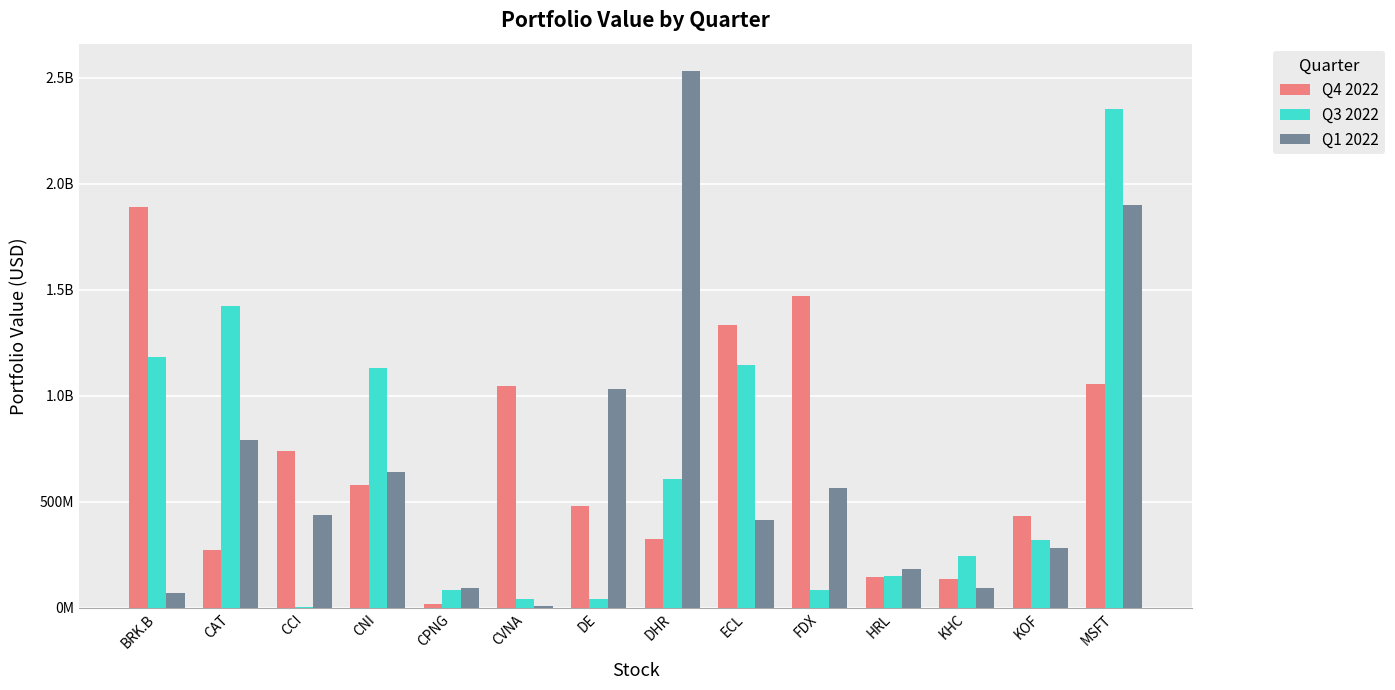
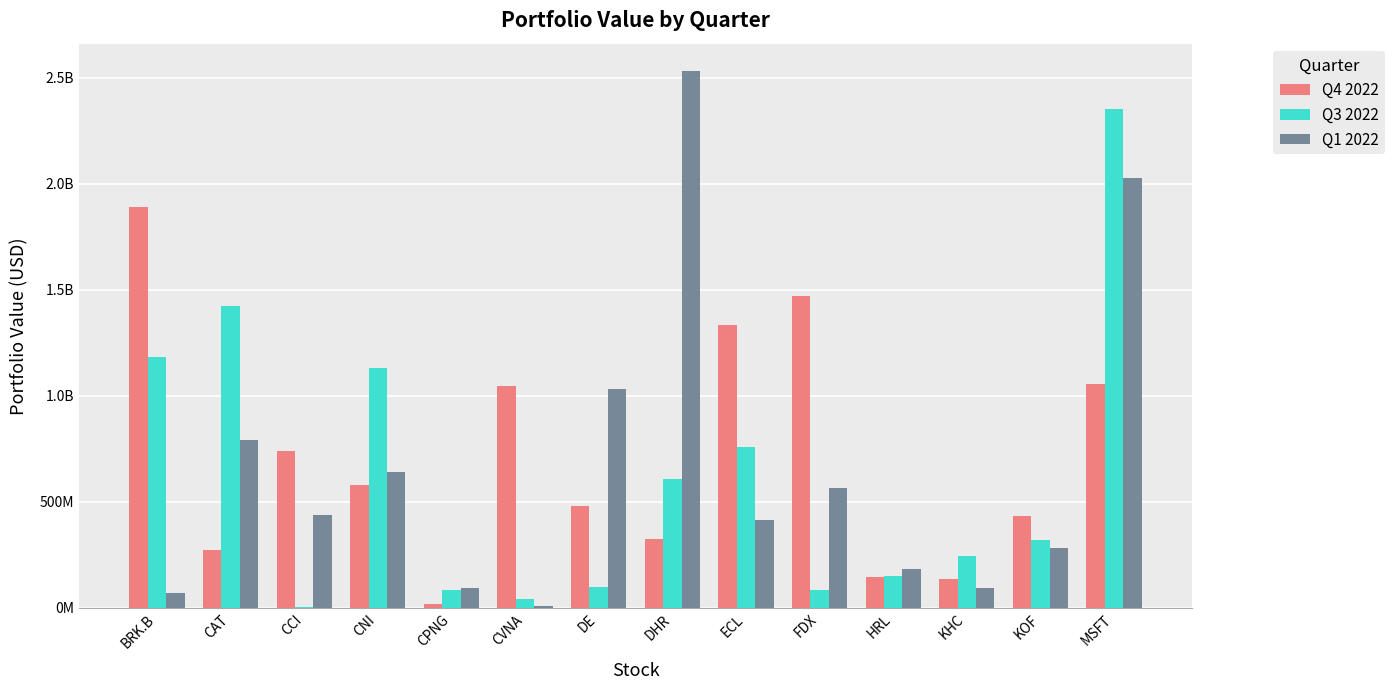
  {
    "Q4 2022": {
      "BRK.B": 1890000000,
      "CAT": 270000000,
      "CCI": 740000000,
      "CNI": 580000000,
      "CPNG": 20000000,
      "CVNA": 1050000000,
      "DE": 480000000,
      "DHR": 320000000,
      "ECL": 1330000000,
      "FDX": 1470000000,
      "HRL": 150000000,
      "KHC": 140000000,
      "KOF": 430000000,
      "MSFT": 1060000000
    },
    "Q3 2022": {
      "BRK.B": 1180000000,
      "CAT": 1420000000,
      "CNI": 1130000000,
      "CPNG": 90000000,
      "CVNA": 40000000,
-     "DE": 40000000,
+     "DE": 100000000,
      "DHR": 610000000,
-     "ECL": 1150000000,
+     "ECL": 760000000,
      "FDX": 90000000,
      "HRL": 150000000,
      "KHC": 250000000,
      "KOF": 320000000,
      "MSFT": 2350000000
    },
    "Q1 2022": {
      "BRK.B": 70000000,
      "CAT": 790000000,
      "CCI": 440000000,
      "CNI": 640000000,
      "CPNG": 90000000,
      "DE": 1030000000,
      "DHR": 2530000000,
      "ECL": 420000000,
      "FDX": 560000000,
      "HRL": 190000000,
      "KHC": 100000000,
      "KOF": 280000000,
-     "MSFT": 1900000000
+     "MSFT": 2020000000
    }
  }
